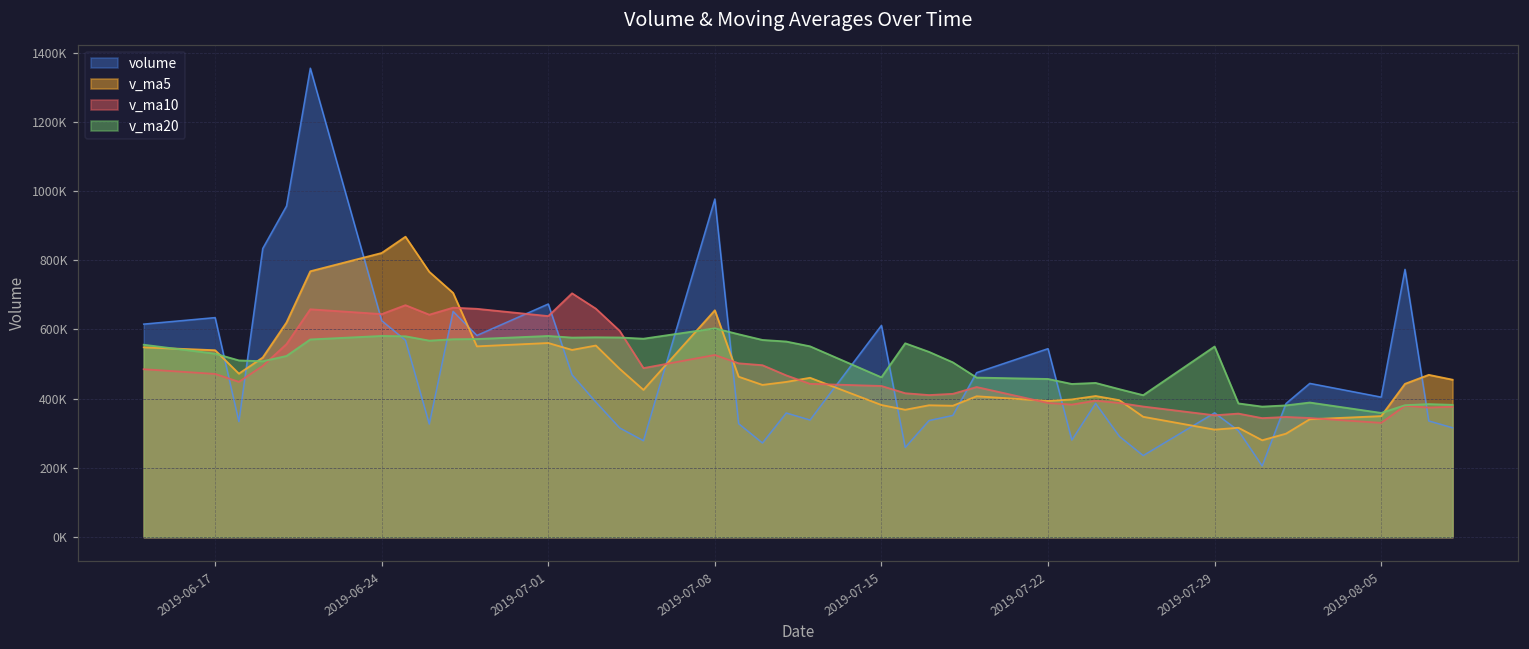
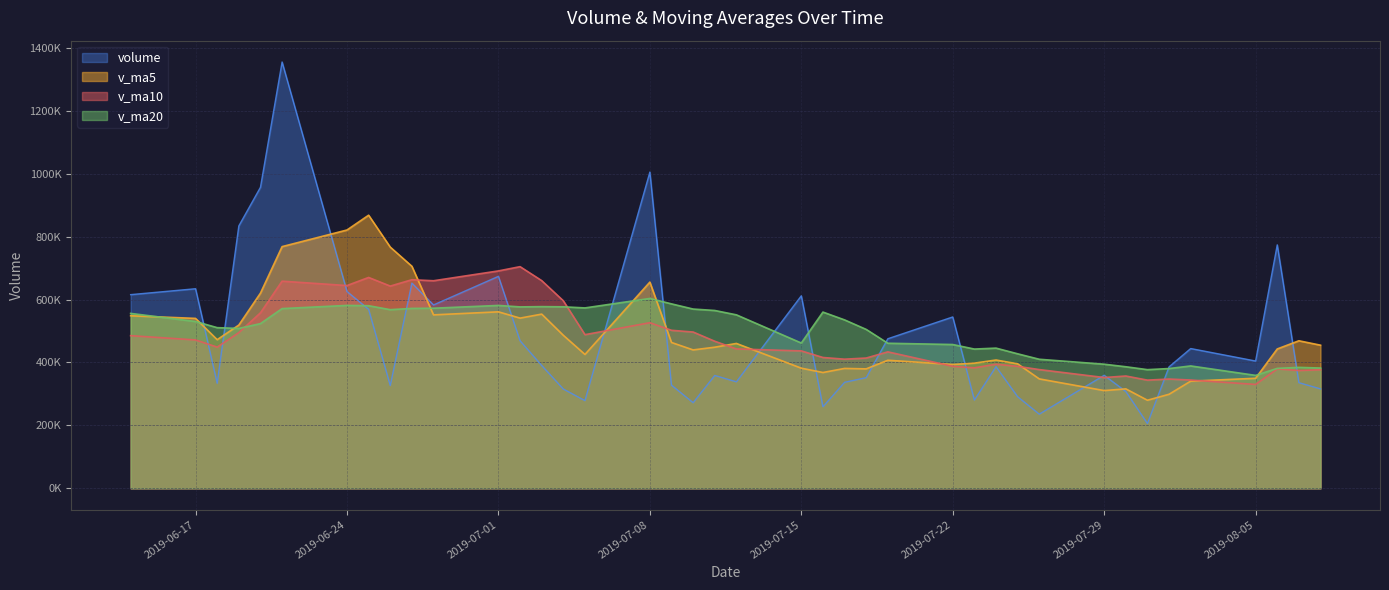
  {
    "volume": {
      "2019-06-17": 630000,
      "2019-06-24": 630000,
      "2019-07-01": 670000,
-     "2019-07-08": 980000,
+     "2019-07-08": 1010000,
      "2019-07-15": 610000,
      "2019-07-22": 540000,
      "2019-08-05": 400000
    },
    "v_ma5": {
      "2019-06-17": 540000,
      "2019-06-24": 820000,
      "2019-07-01": 560000,
      "2019-07-08": 660000,
      "2019-07-15": 380000,
      "2019-07-29": 310000,
      "2019-08-05": 350000
    },
    "v_ma10": {
      "2019-06-17": 470000,
      "2019-06-24": 640000,
-     "2019-07-01": 640000,
+     "2019-07-01": 690000,
      "2019-07-08": 530000,
      "2019-07-15": 440000,
      "2019-08-05": 330000
    },
    "v_ma20": {
      "2019-06-17": 530000,
      "2019-06-24": 580000,
      "2019-07-01": 580000,
      "2019-07-08": 600000,
      "2019-07-15": 460000,
      "2019-07-22": 460000,
-     "2019-07-29": 550000,
+     "2019-07-29": 390000,
      "2019-08-05": 360000
    }
  }
